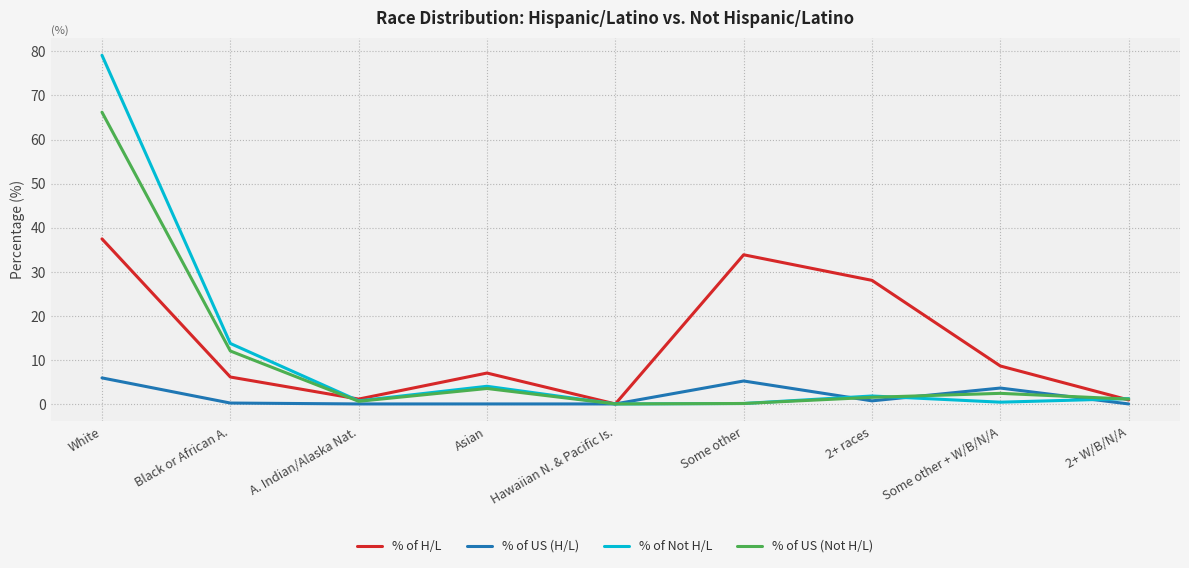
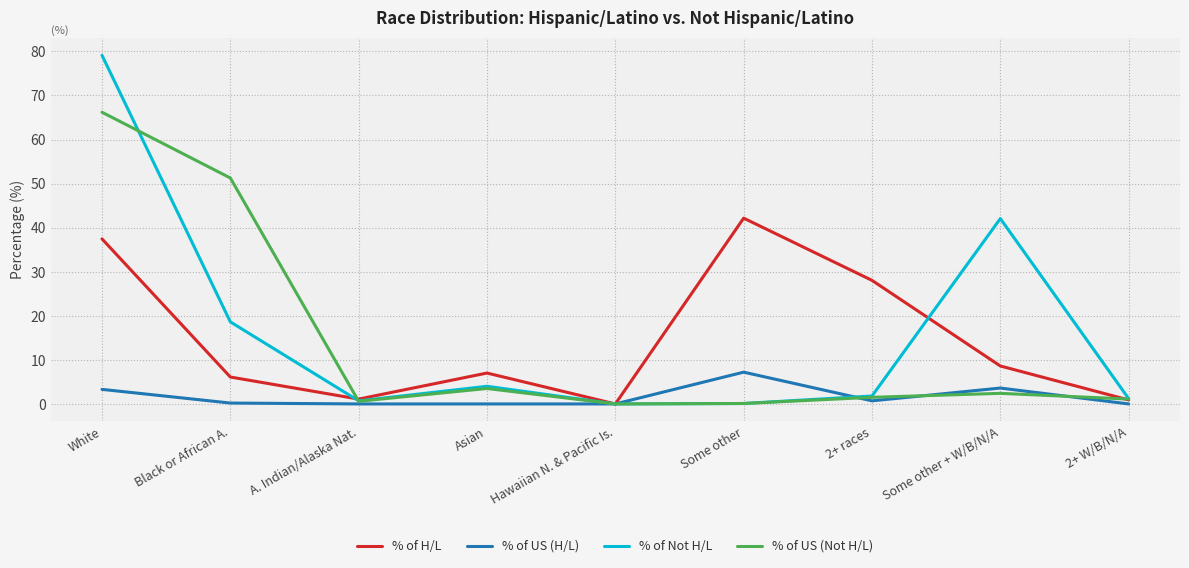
  {
    "% of H/L": {
      "White": 38,
      "Black or African A.": 6,
      "Asian": 7,
-     "Some other": 34,
+     "Some other": 42,
      "2+ races": 28,
      "Some other + W/B/N/A": 9
    },
    "% of US (H/L)": {
-     "White": 6,
+     "White": 3,
      "Black or African A.": 0,
      "A. Indian/Alaska Nat.": 0,
      "Asian": 0,
-     "Some other": 5,
+     "Some other": 7,
      "2+ races": 1,
      "Some other + W/B/N/A": 4,
      "2+ W/B/N/A": 0
    },
    "% of Not H/L": {
      "White": 79,
-     "Black or African A.": 14,
-     "Some other + W/B/N/A": 1
+     "Black or African A.": 19,
+     "Some other + W/B/N/A": 42
    },
    "% of US (Not H/L)": {
      "White": 66,
-     "Black or African A.": 12,
+     "Black or African A.": 51,
      "Some other + W/B/N/A": 3
    }
  }
